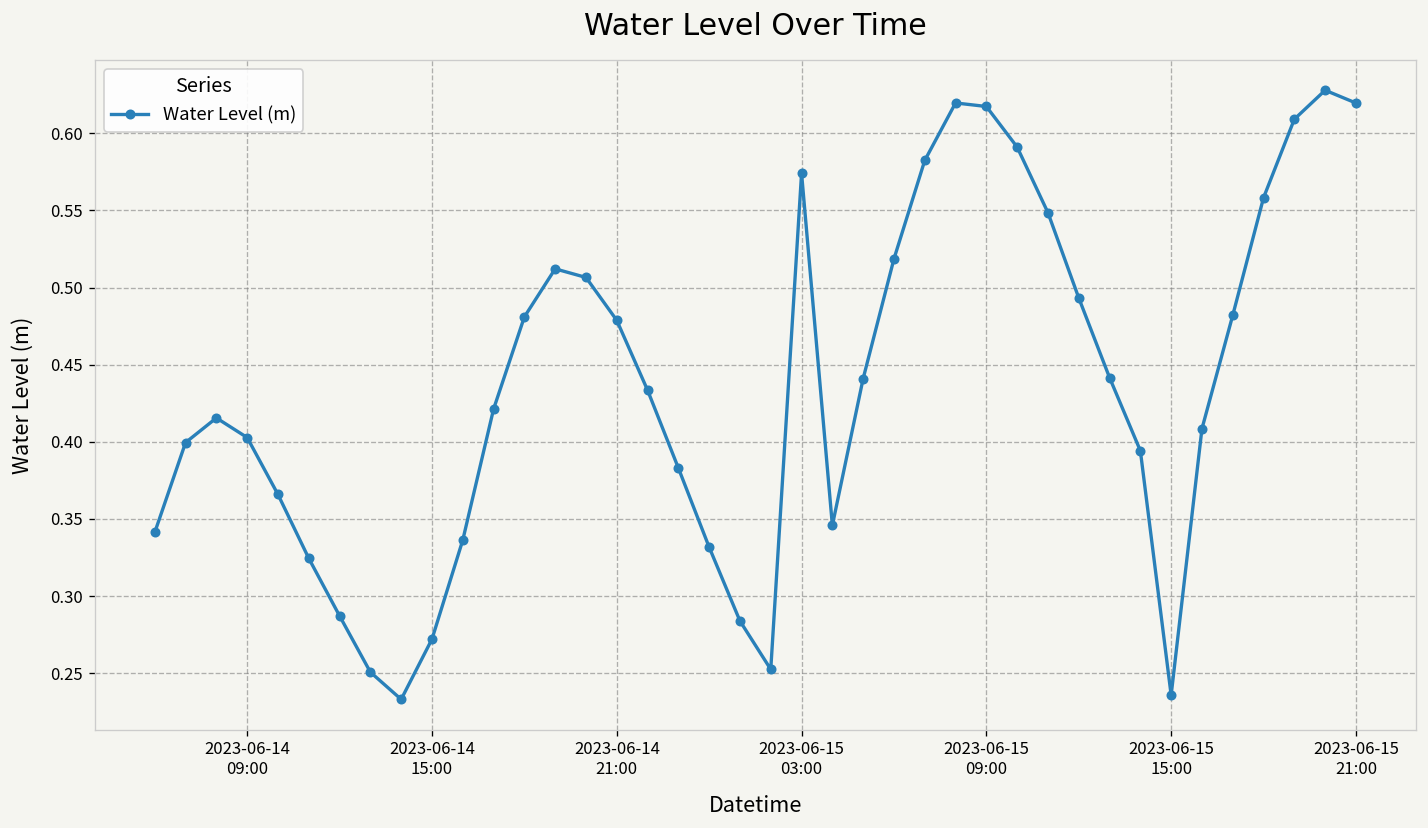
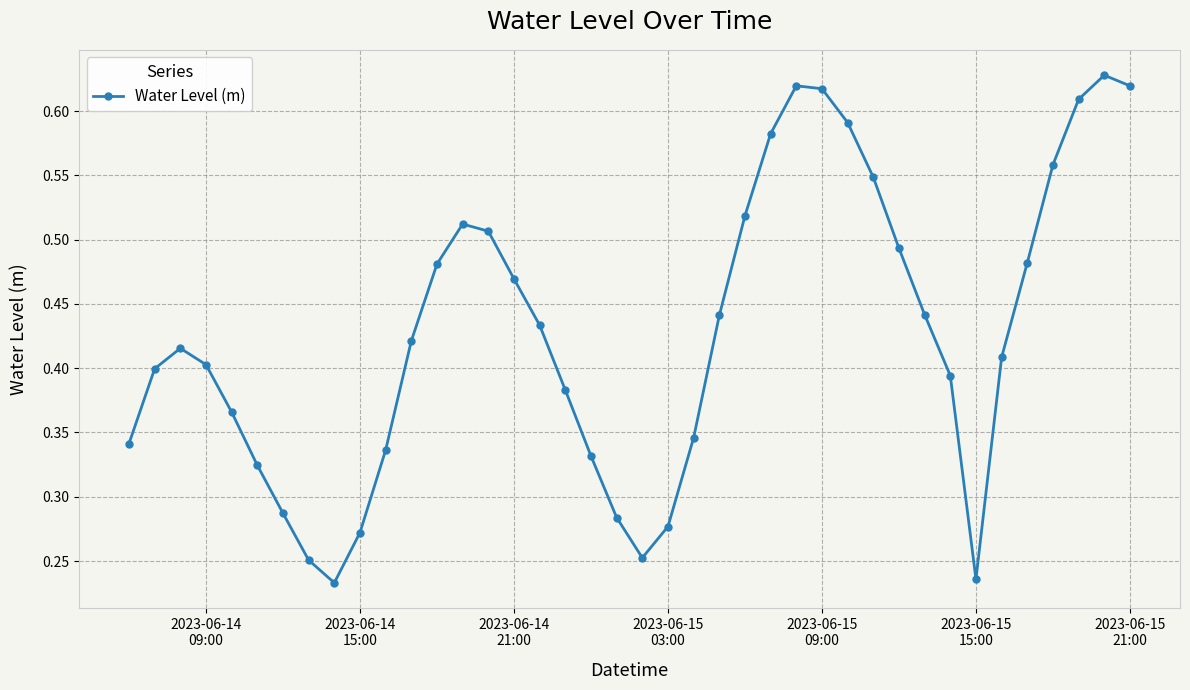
  {
    "2023-06-14 09:00": 0.403,
    "2023-06-14 15:00": 0.272,
-   "2023-06-14 21:00": 0.479,
-   "2023-06-15 03:00": 0.574,
+   "2023-06-14 21:00": 0.469,
+   "2023-06-15 03:00": 0.277,
    "2023-06-15 09:00": 0.617,
    "2023-06-15 15:00": 0.236,
    "2023-06-15 21:00": 0.620
  }
